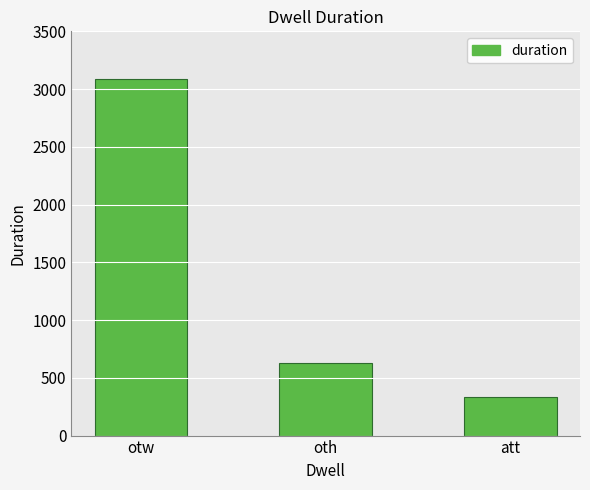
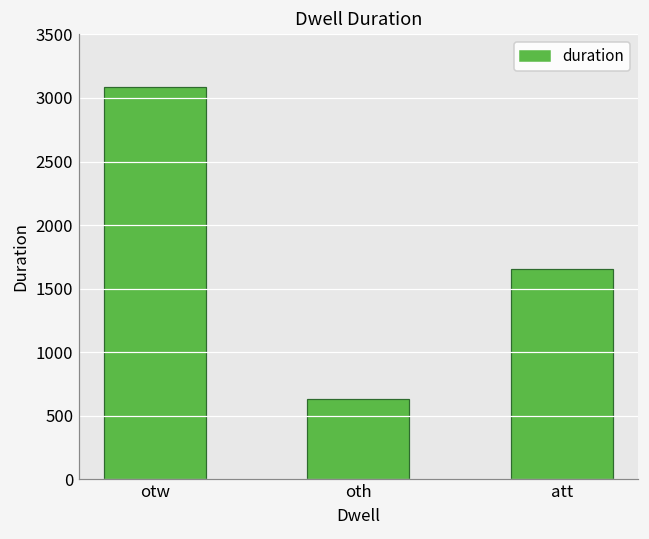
  {
    "otw": 3090,
    "oth": 630,
-   "att": 330
+   "att": 1650
  }
